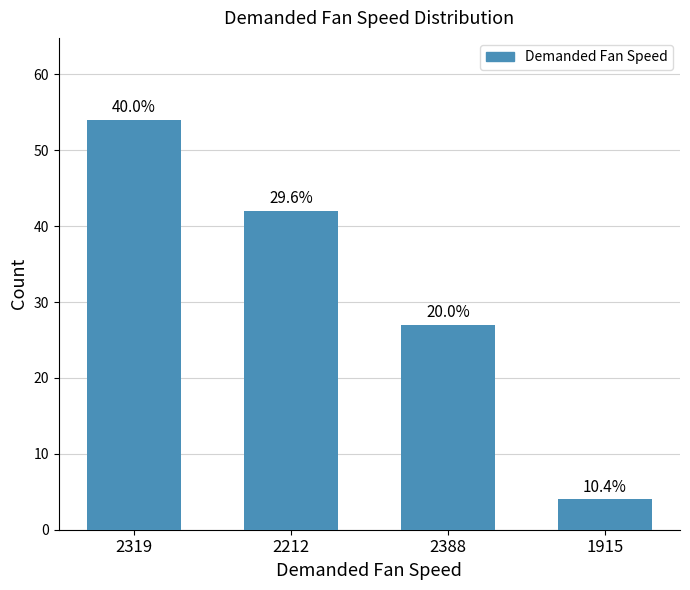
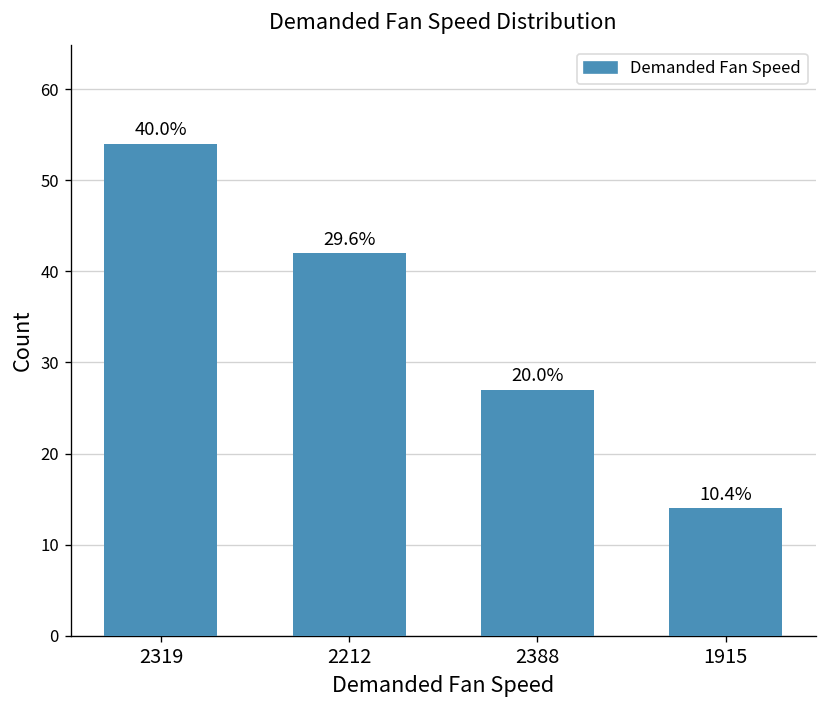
  {
-   "1915": 4
+   "1915": 14
  }
